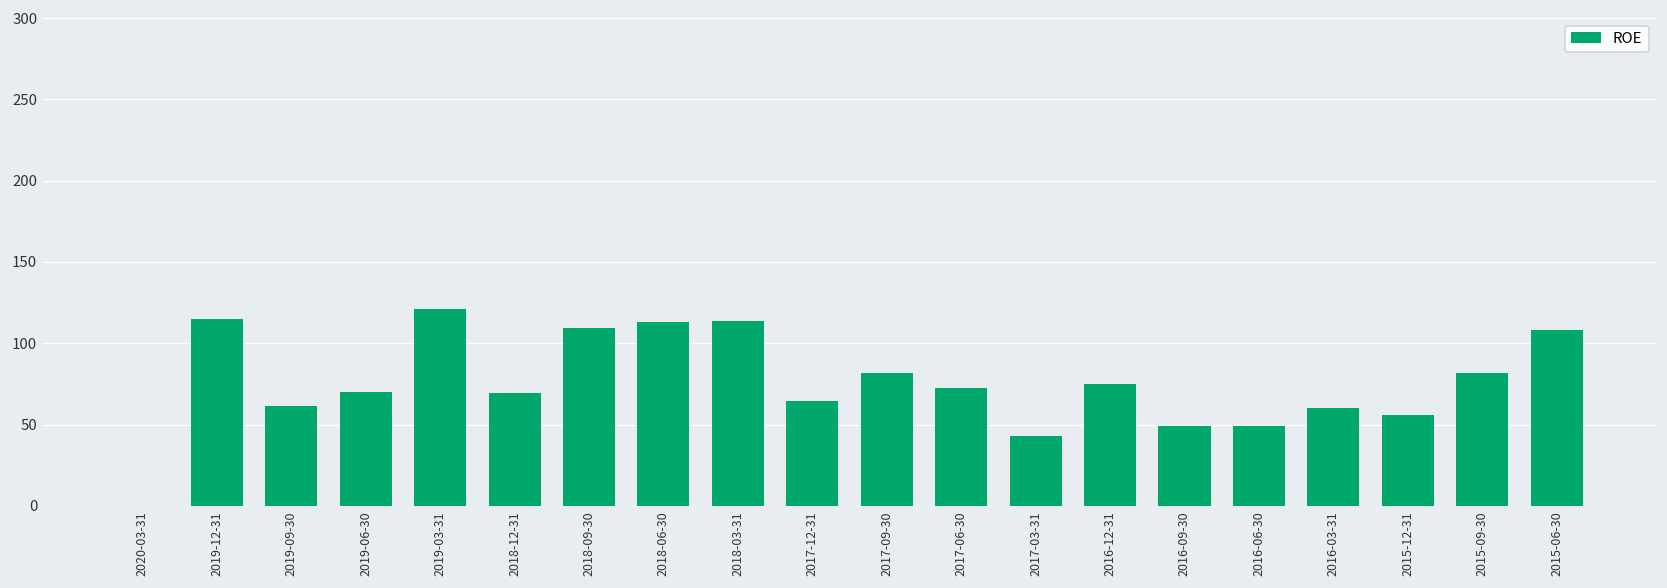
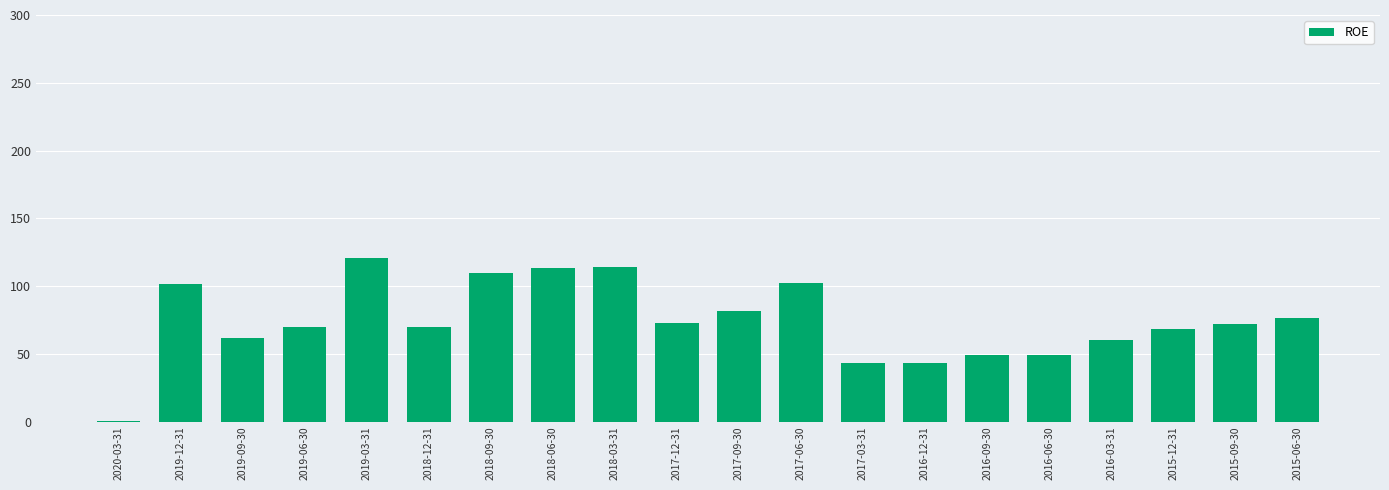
  {
-   "2019-12-31": 115,
+   "2019-12-31": 102,
    "2019-09-30": 61,
    "2019-06-30": 70,
    "2019-03-31": 121,
    "2018-12-31": 69,
    "2018-09-30": 109,
    "2018-06-30": 113,
    "2018-03-31": 114,
-   "2017-12-31": 65,
+   "2017-12-31": 73,
    "2017-09-30": 81,
-   "2017-06-30": 72,
+   "2017-06-30": 103,
    "2017-03-31": 43,
-   "2016-12-31": 75,
+   "2016-12-31": 44,
    "2016-09-30": 49,
    "2016-06-30": 49,
    "2016-03-31": 60,
-   "2015-12-31": 56,
-   "2015-09-30": 82,
-   "2015-06-30": 108
+   "2015-12-31": 68,
+   "2015-09-30": 72,
+   "2015-06-30": 77
  }
